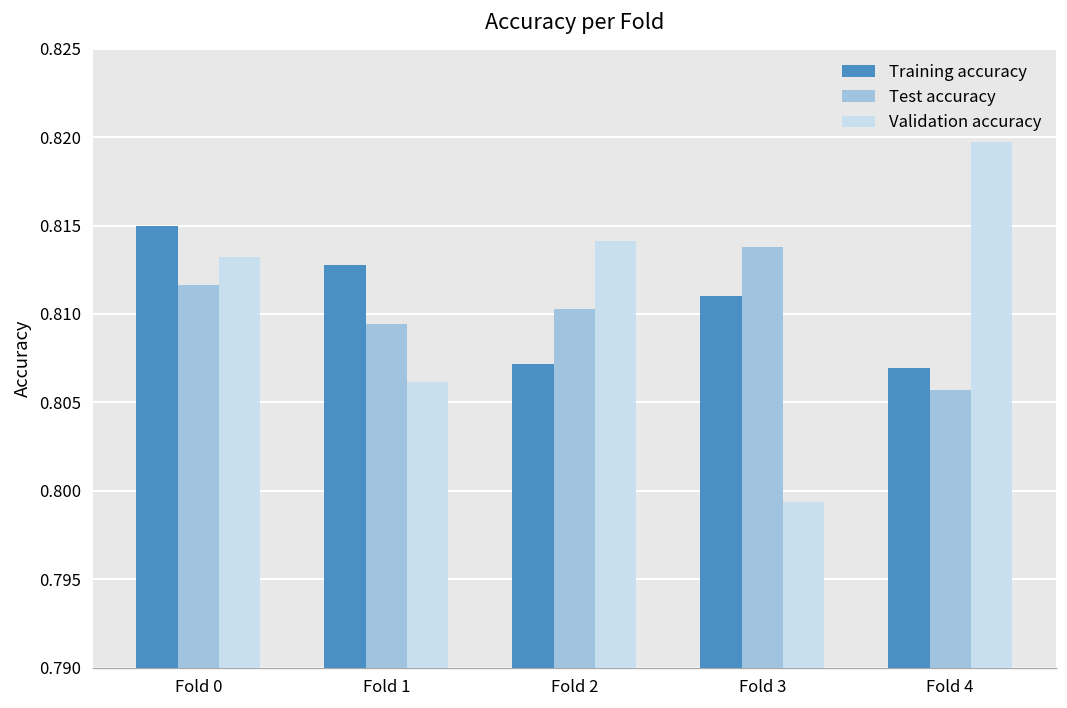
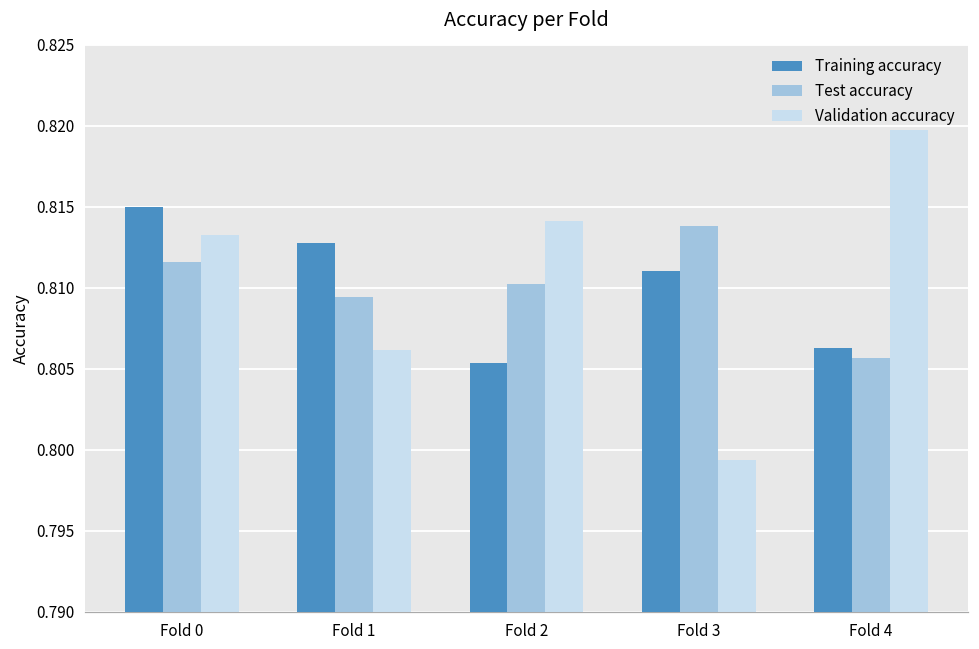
  {
    "Training accuracy": {
      "Fold 0": 0.8150,
      "Fold 1": 0.8128,
-     "Fold 2": 0.8072,
+     "Fold 2": 0.8053,
      "Fold 3": 0.8110,
-     "Fold 4": 0.8069
+     "Fold 4": 0.8063
    }
  }
